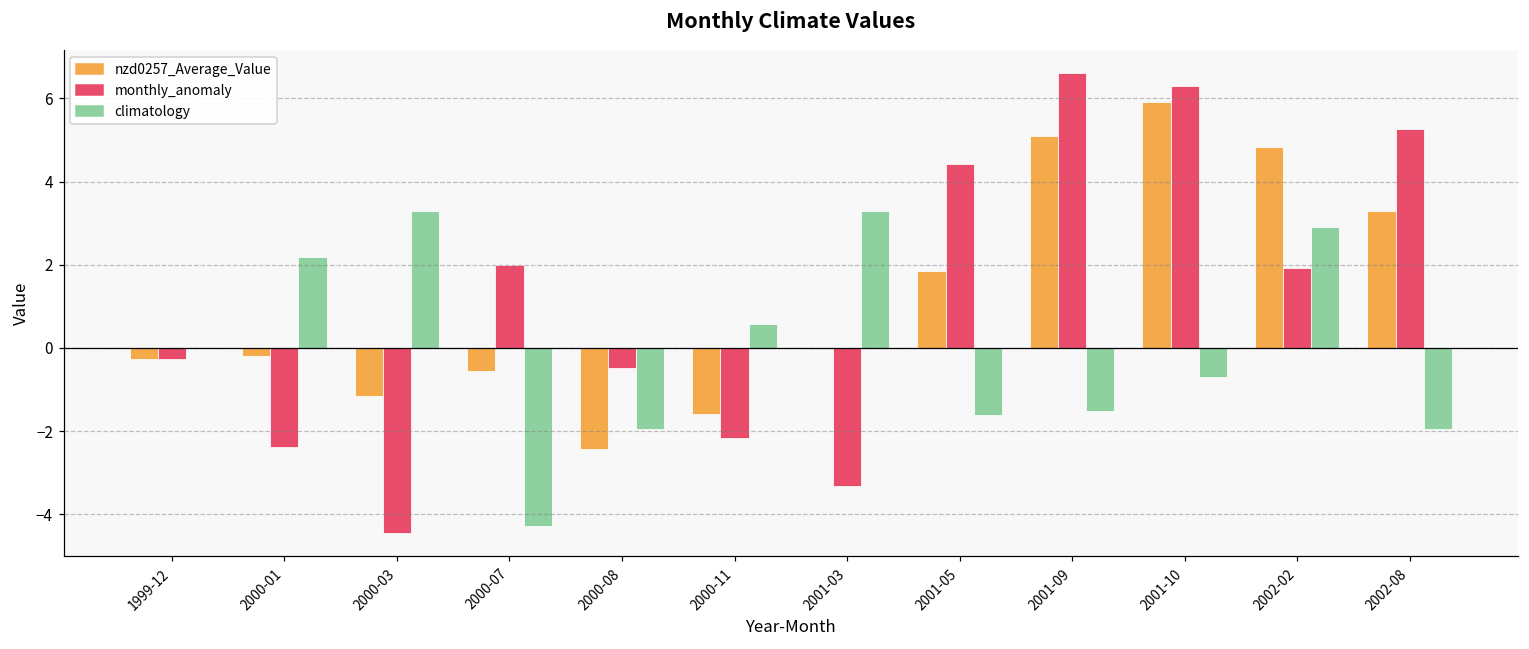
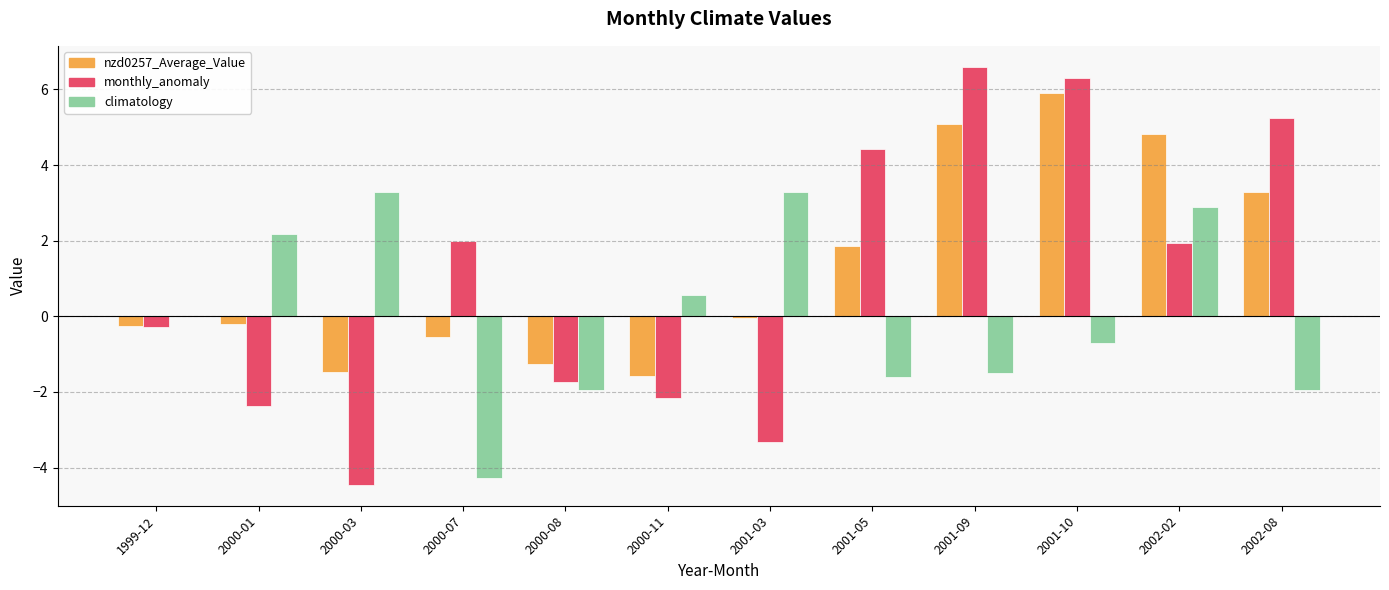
  {
    "nzd0257_Average_Value": {
      "1999-12": -0.3,
      "2000-01": -0.2,
-     "2000-03": -1.2,
+     "2000-03": -1.5,
      "2000-07": -0.6,
-     "2000-08": -2.4,
+     "2000-08": -1.3,
      "2000-11": -1.6,
      "2001-05": 1.9,
      "2001-09": 5.1,
      "2001-10": 5.9,
      "2002-02": 4.8,
      "2002-08": 3.3
    },
    "monthly_anomaly": {
      "1999-12": -0.3,
      "2000-01": -2.4,
      "2000-03": -4.5,
      "2000-07": 2.0,
-     "2000-08": -0.5,
+     "2000-08": -1.7,
      "2000-11": -2.2,
      "2001-03": -3.3,
      "2001-05": 4.4,
      "2001-09": 6.6,
      "2001-10": 6.3,
      "2002-02": 1.9,
      "2002-08": 5.3
    },
    "climatology": {
      "2000-01": 2.2,
      "2000-03": 3.3,
      "2000-07": -4.3,
      "2000-08": -2.0,
      "2000-11": 0.6,
      "2001-03": 3.3,
      "2001-05": -1.6,
      "2001-09": -1.5,
      "2001-10": -0.7,
      "2002-02": 2.9,
      "2002-08": -2.0
    }
  }
